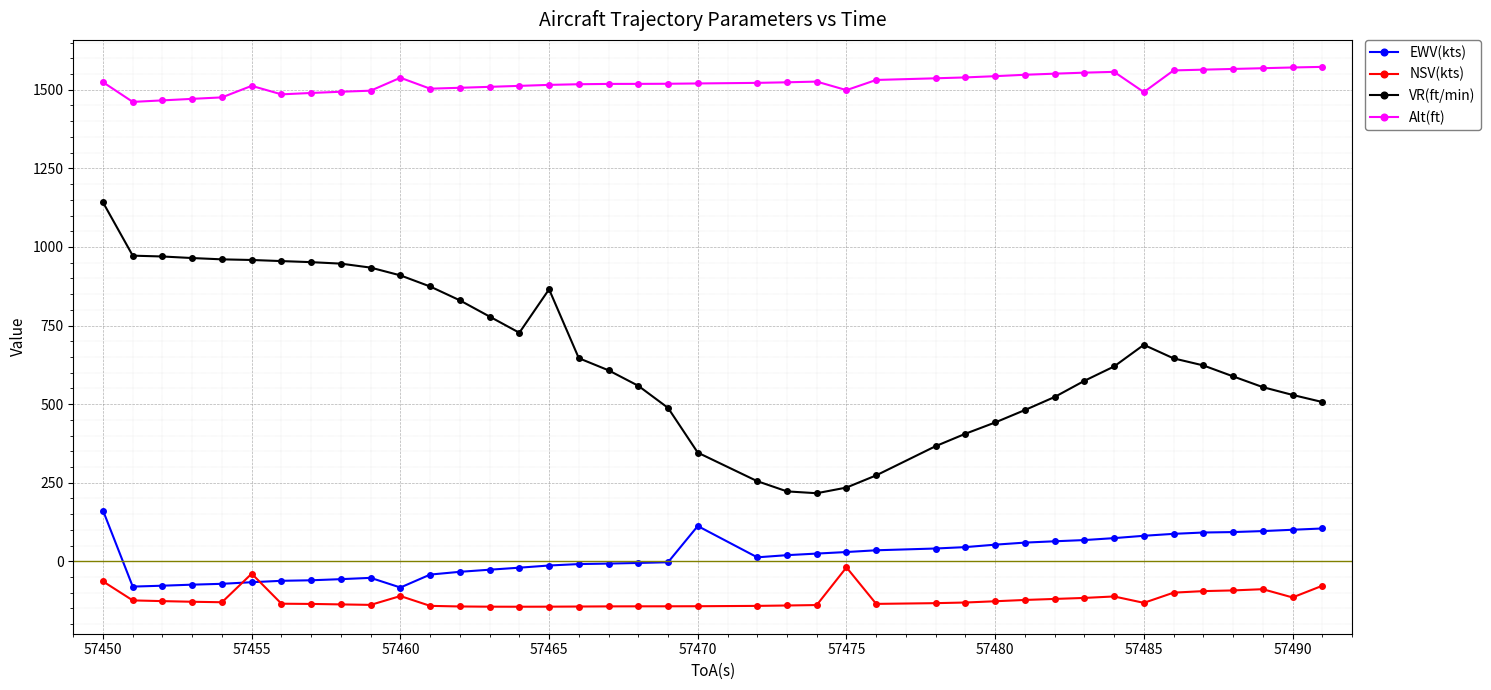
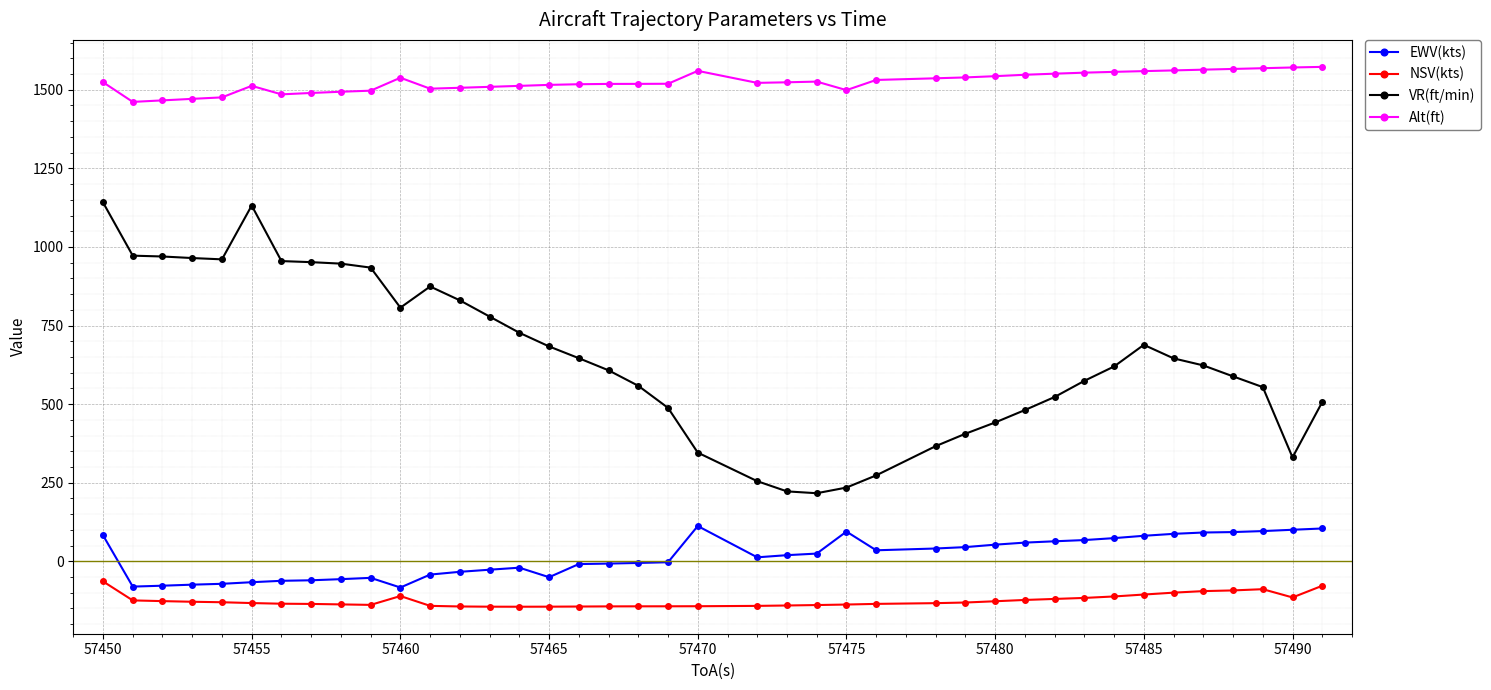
  {
    "EWV(kts)": {
-     "57450": 160,
+     "57450": 80,
      "57455": -70,
      "57460": -80,
-     "57465": -10,
+     "57465": -50,
      "57470": 110,
-     "57475": 30,
+     "57475": 90,
      "57480": 50,
      "57485": 80,
      "57490": 100
    },
    "NSV(kts)": {
      "57450": -60,
-     "57455": -40,
+     "57455": -130,
      "57460": -110,
      "57465": -140,
      "57470": -140,
-     "57475": -20,
+     "57475": -140,
      "57480": -130,
-     "57485": -130,
+     "57485": -110,
      "57490": -110
    },
    "VR(ft/min)": {
      "57450": 1140,
-     "57455": 960,
-     "57460": 910,
-     "57465": 870,
+     "57455": 1130,
+     "57460": 810,
+     "57465": 680,
      "57470": 350,
      "57475": 230,
      "57480": 440,
      "57485": 690,
-     "57490": 530
+     "57490": 330
    },
    "Alt(ft)": {
      "57450": 1520,
      "57455": 1510,
      "57460": 1540,
      "57465": 1520,
-     "57470": 1520,
+     "57470": 1560,
      "57475": 1500,
      "57480": 1540,
-     "57485": 1490,
+     "57485": 1560,
      "57490": 1570
    }
  }
